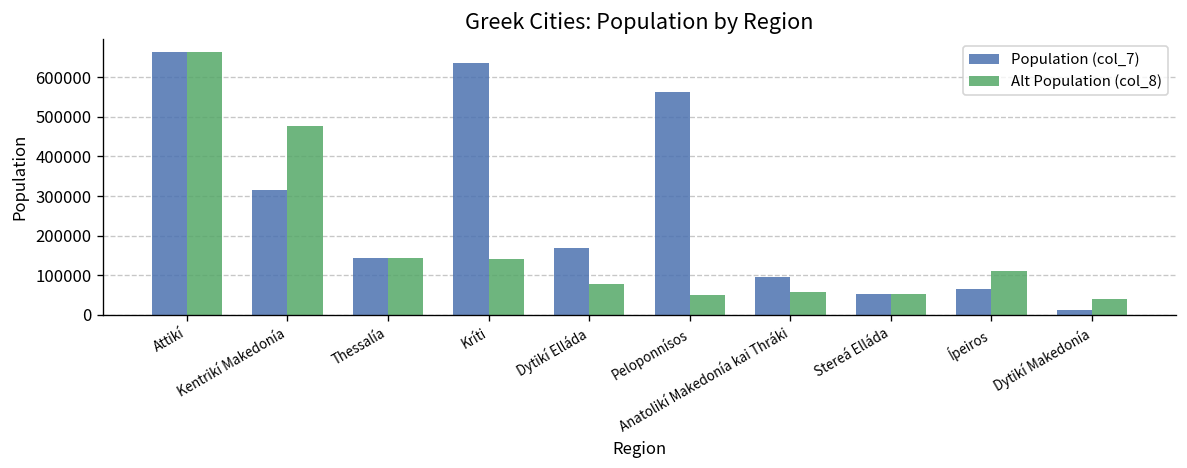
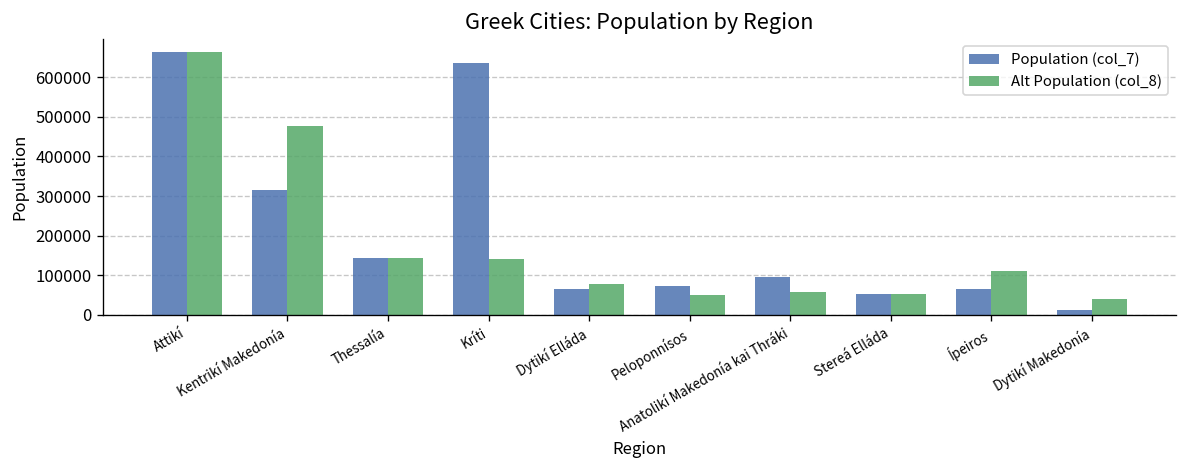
  {
    "Population (col_7)": {
      "Attikí": 660000,
      "Kentrikí Makedonía": 320000,
      "Thessalía": 140000,
      "Kríti": 640000,
-     "Dytikí Elláda": 170000,
-     "Peloponnísos": 560000,
+     "Dytikí Elláda": 60000,
+     "Peloponnísos": 70000,
      "Anatolikí Makedonía kai Thráki": 90000,
      "Stereá Elláda": 50000,
      "Ípeiros": 70000,
      "Dytikí Makedonía": 10000
    },
    "Alt Population (col_8)": {
      "Attikí": 660000,
      "Kentrikí Makedonía": 480000,
      "Thessalía": 140000,
      "Kríti": 140000,
      "Dytikí Elláda": 80000,
      "Peloponnísos": 50000,
      "Anatolikí Makedonía kai Thráki": 60000,
      "Stereá Elláda": 50000,
      "Ípeiros": 110000,
      "Dytikí Makedonía": 40000
    }
  }
